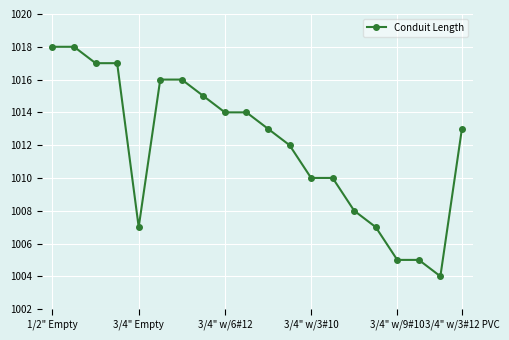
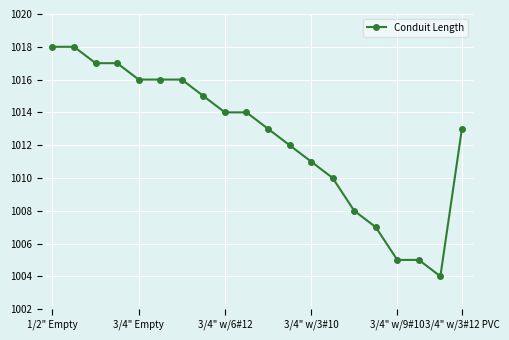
  {
    "1/2\" Empty": 1018,
-   "3/4\" Empty": 1007,
+   "3/4\" Empty": 1016,
    "3/4\" w/6#12": 1014,
-   "3/4\" w/3#10": 1010,
+   "3/4\" w/3#10": 1011,
    "3/4\" w/9#10": 1005,
    "3/4\" w/3#12 PVC": 1013
  }
